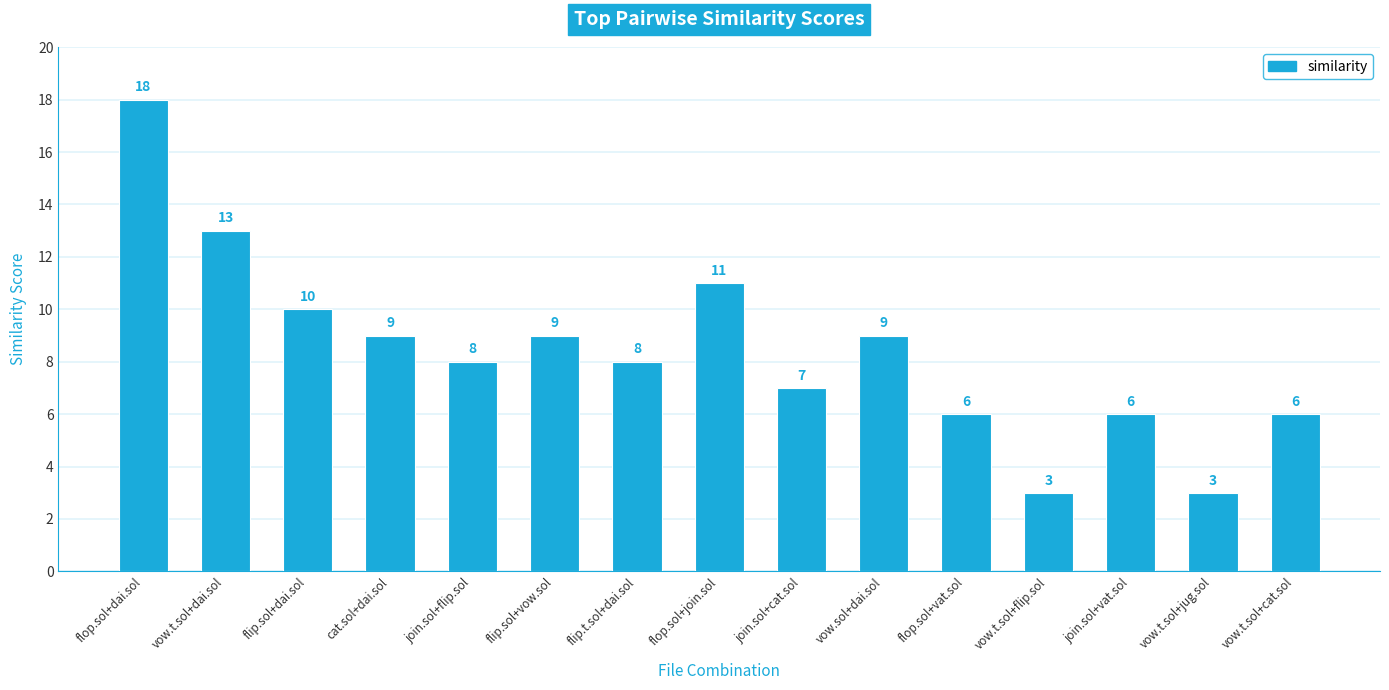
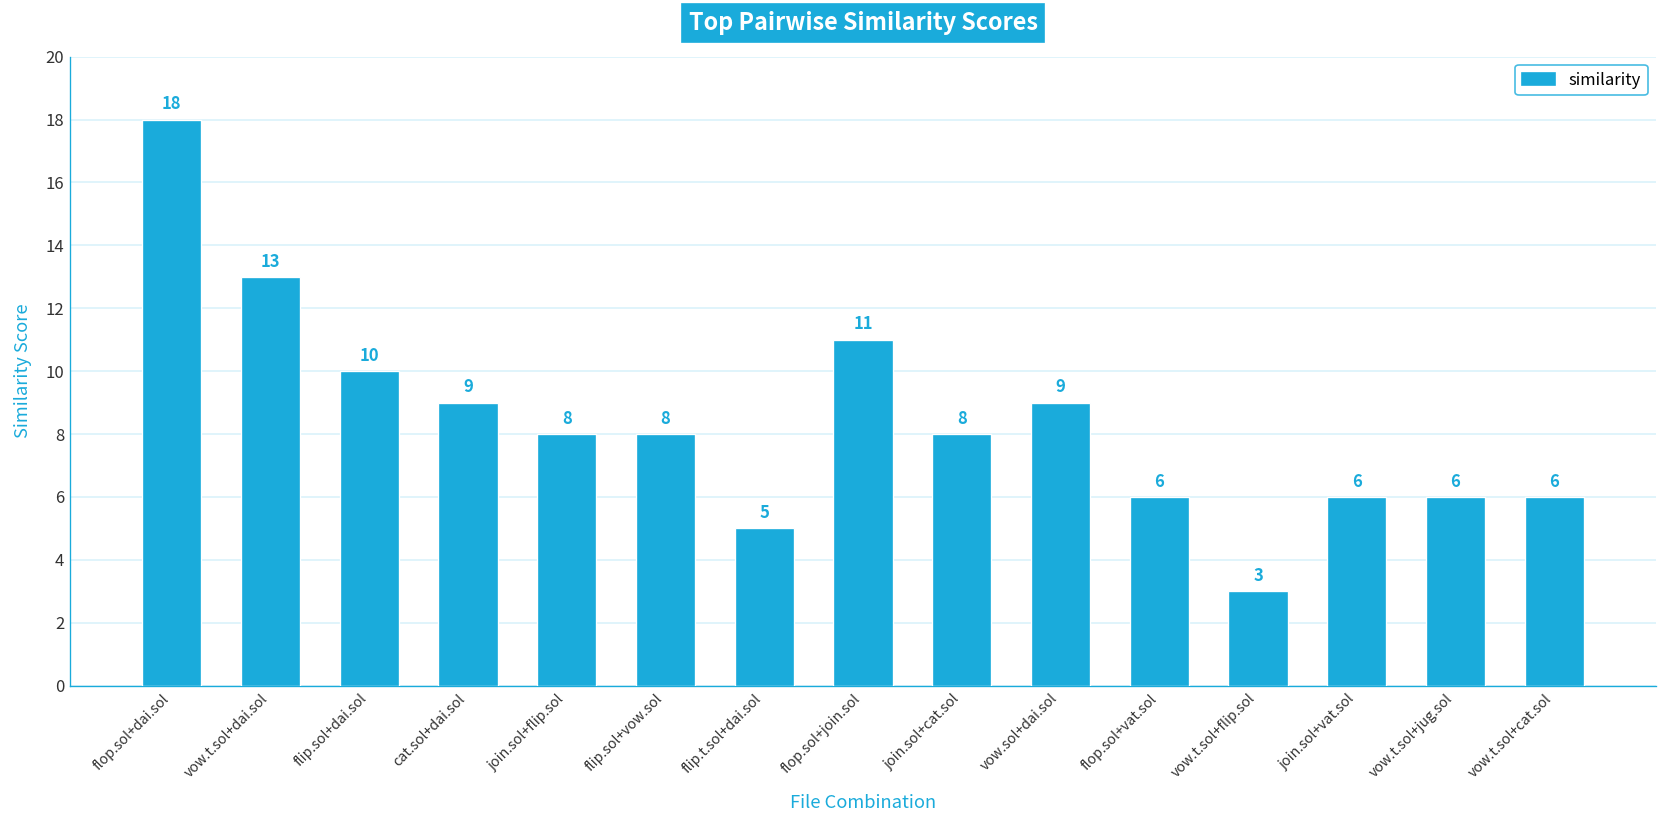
  {
    "flop.sol+dai.sol": 18,
    "vow.t.sol+dai.sol": 13,
    "flip.sol+dai.sol": 10,
    "cat.sol+dai.sol": 9,
    "join.sol+flip.sol": 8,
-   "flip.sol+vow.sol": 9,
-   "flip.t.sol+dai.sol": 8,
+   "flip.sol+vow.sol": 8,
+   "flip.t.sol+dai.sol": 5,
    "flop.sol+join.sol": 11,
-   "join.sol+cat.sol": 7,
+   "join.sol+cat.sol": 8,
    "vow.sol+dai.sol": 9,
    "flop.sol+vat.sol": 6,
    "vow.t.sol+flip.sol": 3,
    "join.sol+vat.sol": 6,
-   "vow.t.sol+jug.sol": 3,
+   "vow.t.sol+jug.sol": 6,
    "vow.t.sol+cat.sol": 6
  }
